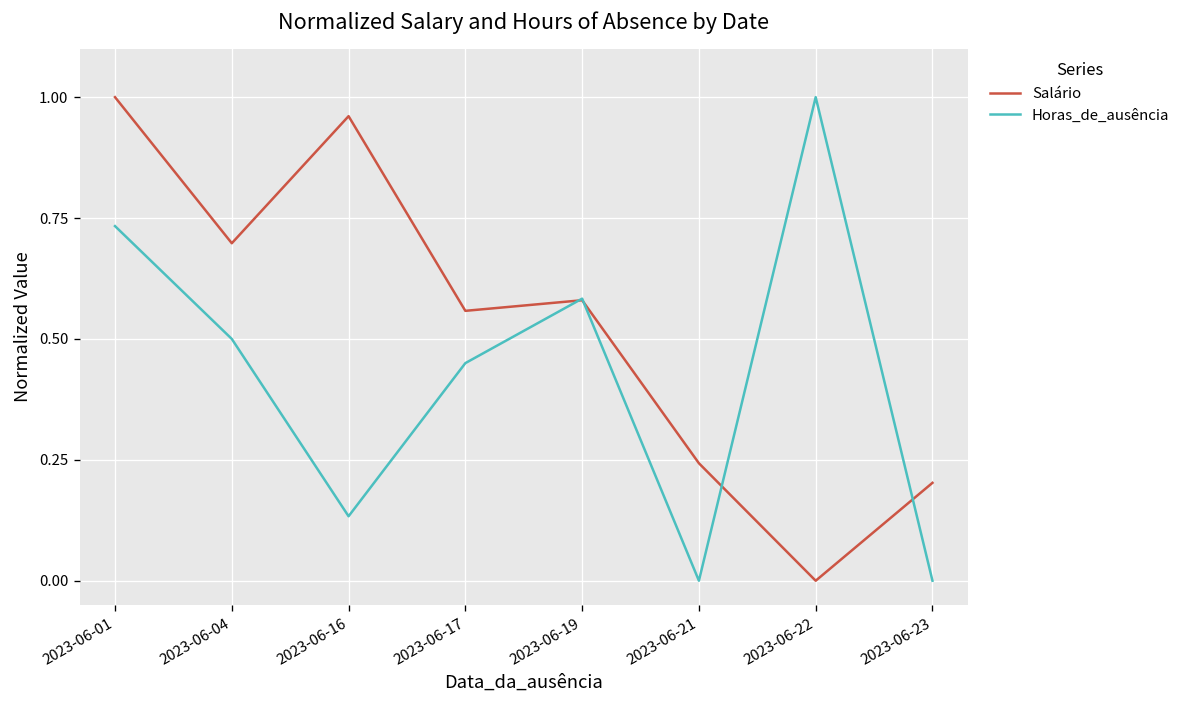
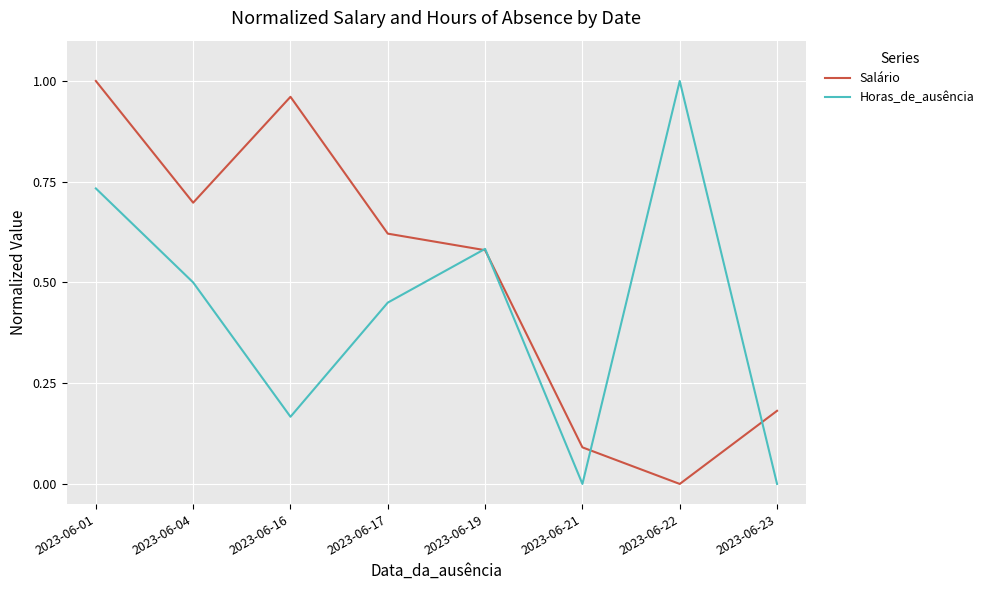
  {
    "Salário": {
      "2023-06-01": 1.00,
      "2023-06-04": 0.70,
      "2023-06-16": 0.96,
-     "2023-06-17": 0.56,
-     "2023-06-21": 0.24,
+     "2023-06-17": 0.62,
+     "2023-06-21": 0.09,
      "2023-06-22": 0.00,
-     "2023-06-23": 0.20
+     "2023-06-23": 0.18
    },
    "Horas_de_ausência": {
      "2023-06-01": 0.73,
      "2023-06-04": 0.50,
-     "2023-06-16": 0.13,
+     "2023-06-16": 0.17,
      "2023-06-17": 0.45,
      "2023-06-21": 0.00,
      "2023-06-22": 1.00,
      "2023-06-23": 0.00
    }
  }
